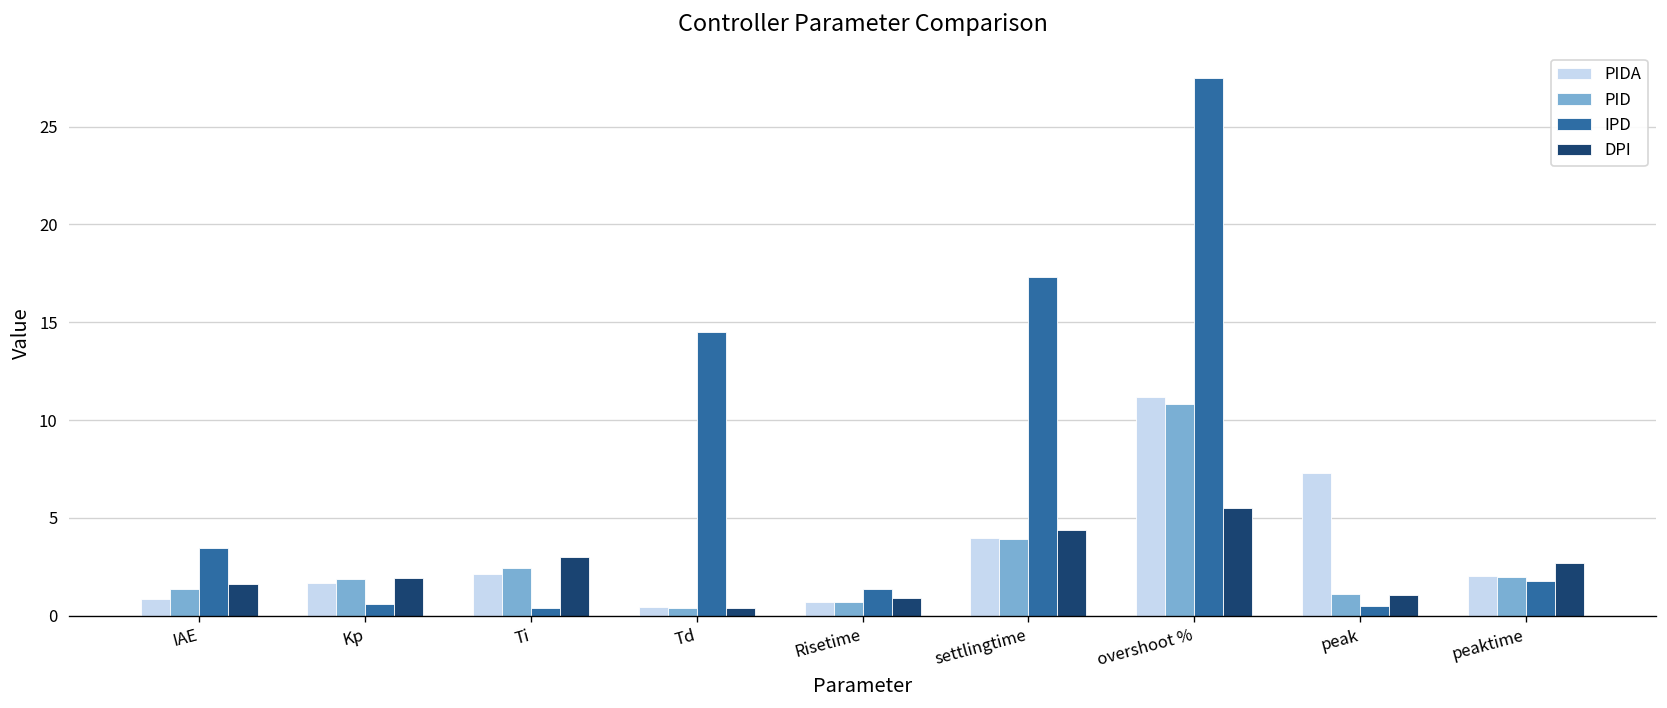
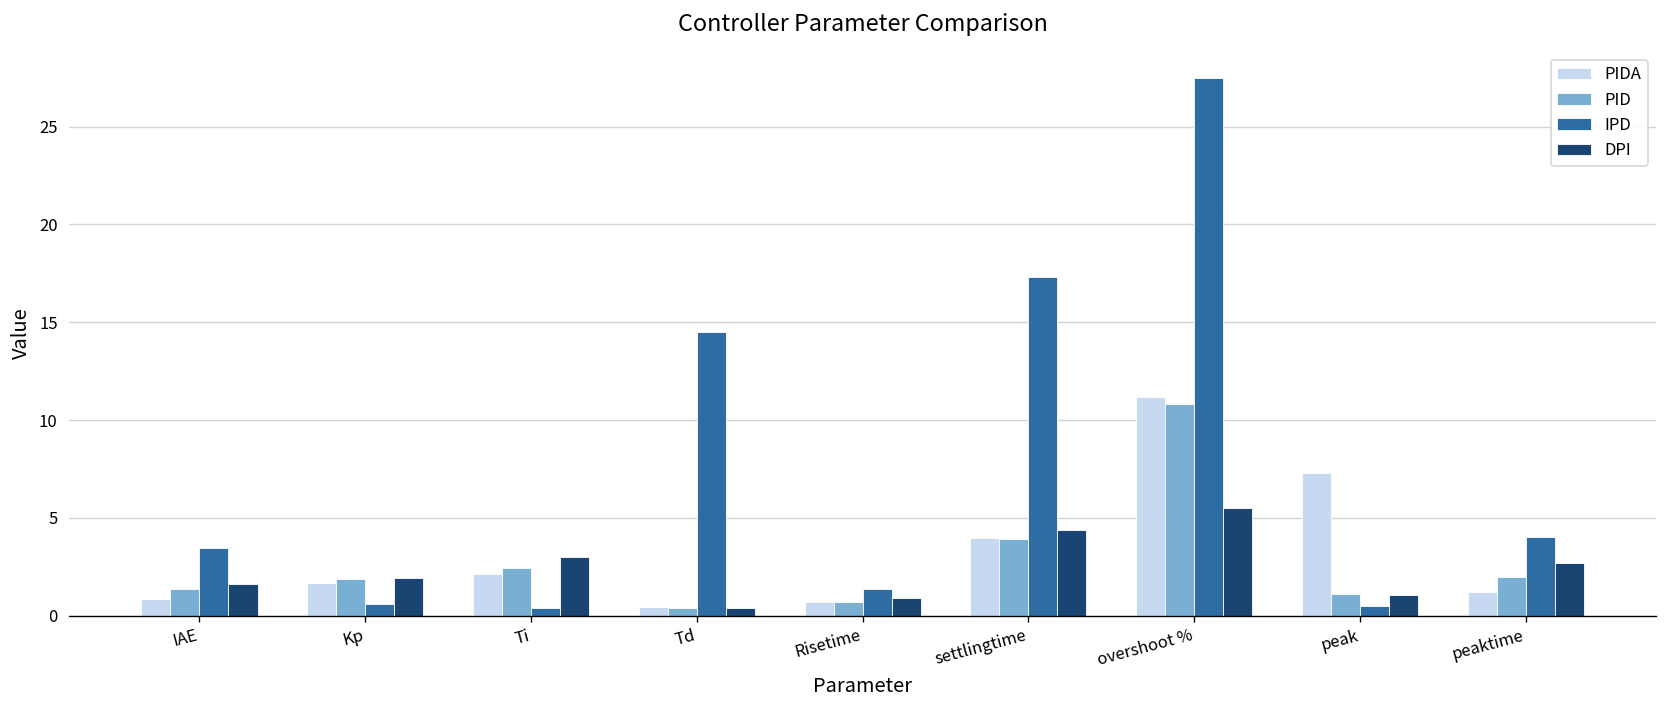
  {
    "PIDA": {
      "IAE": 0.8,
      "Kp": 1.7,
      "Ti": 2.1,
      "Td": 0.4,
      "Risetime": 0.7,
      "settlingtime": 3.9,
      "overshoot %": 11.2,
      "peak": 7.3,
-     "peaktime": 2.0
+     "peaktime": 1.2
    },
    "PID": {
      "IAE": 1.4,
      "Kp": 1.9,
      "Ti": 2.4,
      "Td": 0.4,
      "Risetime": 0.7,
      "settlingtime": 3.9,
      "overshoot %": 10.8,
      "peak": 1.1,
      "peaktime": 2.0
    },
    "IPD": {
      "IAE": 3.5,
      "Kp": 0.6,
      "Ti": 0.4,
      "Td": 14.5,
      "Risetime": 1.3,
      "settlingtime": 17.3,
      "overshoot %": 27.5,
      "peak": 0.5,
-     "peaktime": 1.8
+     "peaktime": 4.0
    },
    "DPI": {
      "IAE": 1.6,
      "Kp": 1.9,
      "Ti": 3.0,
      "Td": 0.4,
      "Risetime": 0.9,
      "settlingtime": 4.4,
      "overshoot %": 5.5,
      "peak": 1.1,
      "peaktime": 2.7
    }
  }
